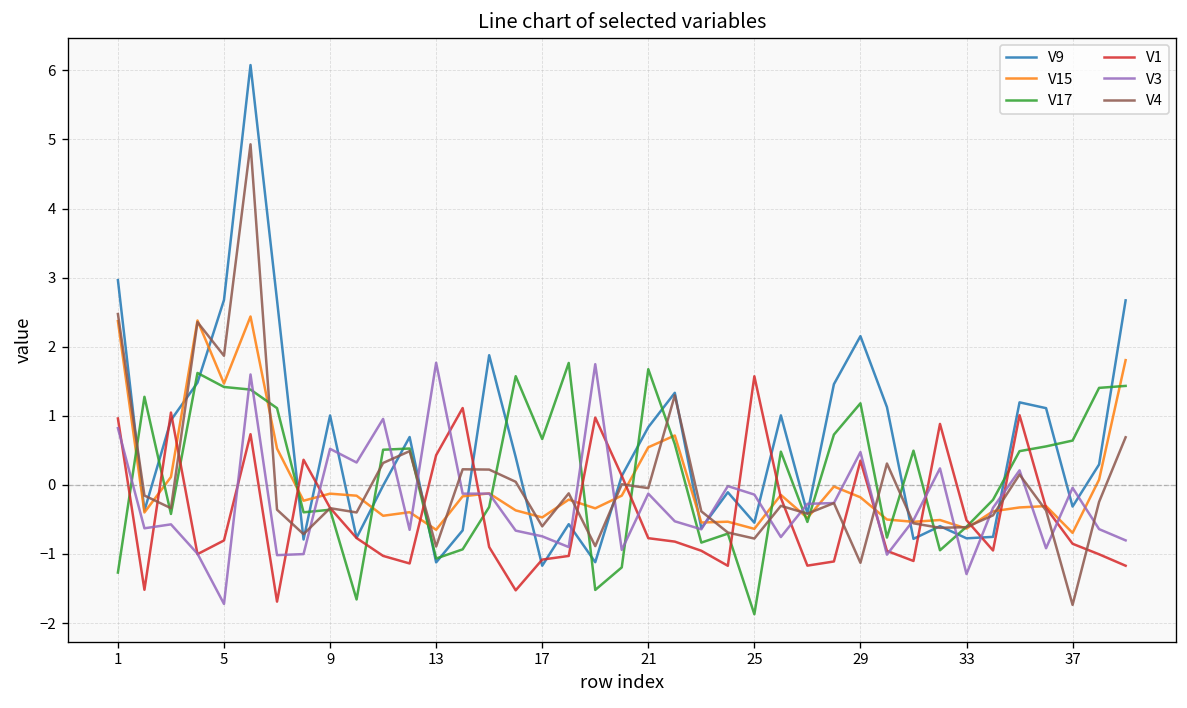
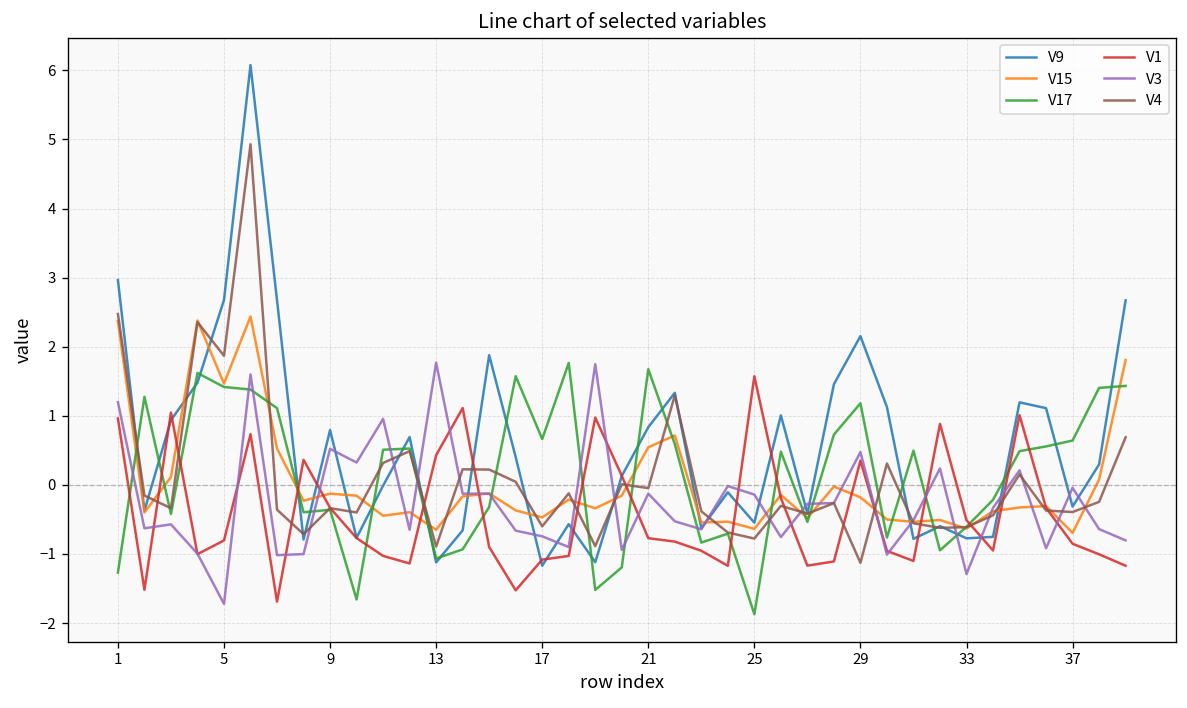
  {
    "V9": {
      "1": 3.0,
      "5": 2.7,
-     "9": 1.0,
+     "9": 0.8,
      "13": -1.1,
      "17": -1.2,
      "21": 0.8,
      "25": -0.5,
      "29": 2.2,
      "33": -0.8,
      "37": -0.3
    },
    "V15": {
      "1": 2.4,
      "5": 1.5,
      "9": -0.1,
      "13": -0.6,
      "17": -0.5,
      "21": 0.5,
      "25": -0.6,
      "29": -0.2,
      "37": -0.7
    },
    "V17": {
      "1": -1.3,
      "5": 1.4,
      "13": -1.1,
      "17": 0.7,
      "21": 1.7,
      "25": -1.9,
      "29": 1.2,
      "37": 0.6
    },
    "V1": {
      "1": 1.0,
      "5": -0.8,
      "13": 0.4,
      "17": -1.1,
      "21": -0.8,
      "25": 1.6,
      "29": 0.3,
      "33": -0.5,
      "37": -0.9
    },
    "V3": {
-     "1": 0.8,
+     "1": 1.2,
      "5": -1.7,
      "9": 0.5,
      "13": 1.8,
      "17": -0.7,
      "21": -0.1,
      "25": -0.1,
      "29": 0.5,
      "33": -1.3,
      "37": 0.0
    },
    "V4": {
      "1": 2.5,
      "5": 1.9,
      "13": -0.9,
      "17": -0.6,
      "21": 0.0,
      "25": -0.8,
      "29": -1.1,
-     "37": -1.7
+     "37": -0.4
    }
  }
